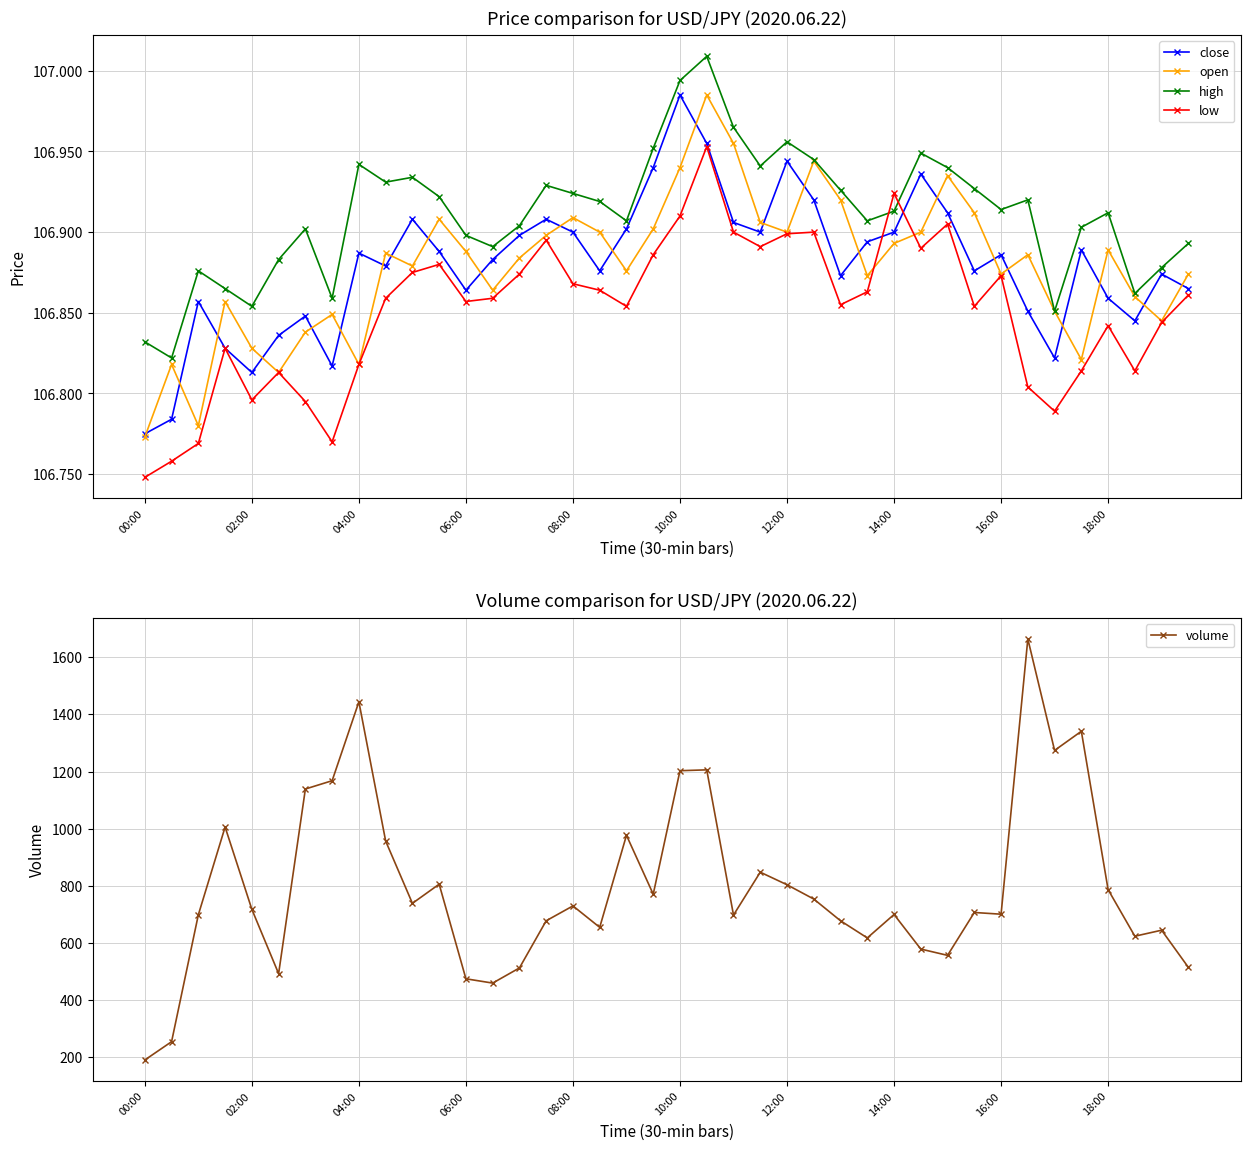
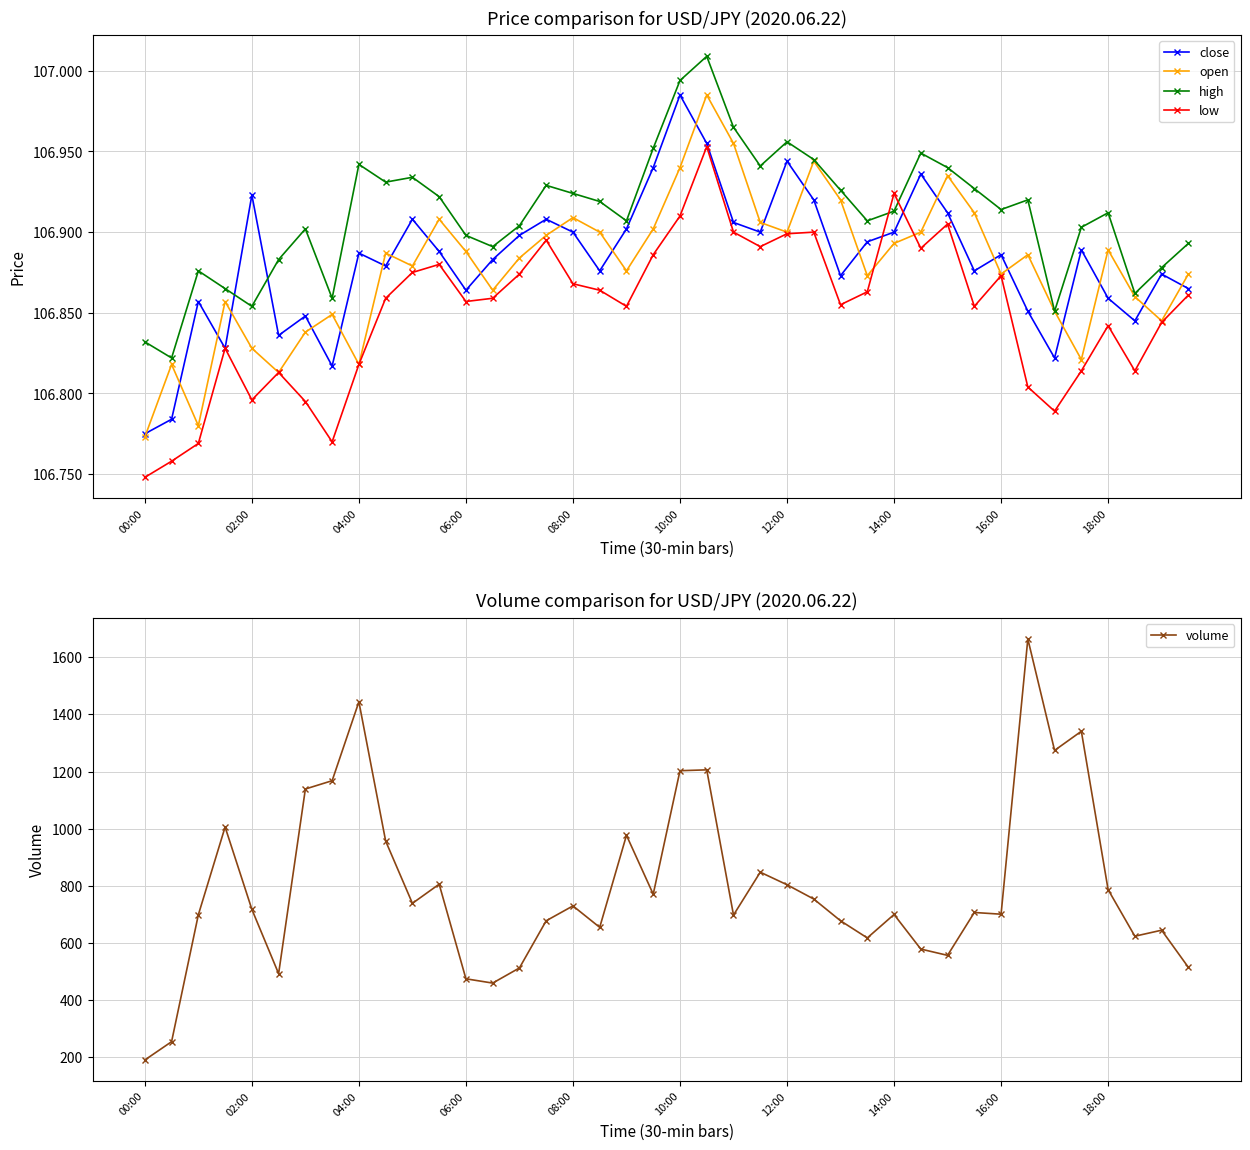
  {
    "Price comparison for USD/JPY (2020.06.22)": {
      "close": {
        "00:00": 106.775,
-       "02:00": 106.813,
+       "02:00": 106.923,
        "04:00": 106.887,
        "06:00": 106.864,
        "08:00": 106.900,
        "10:00": 106.985,
        "12:00": 106.944,
        "14:00": 106.900,
        "16:00": 106.886,
        "18:00": 106.859
      },
      "open": {
        "00:00": 106.773,
        "02:00": 106.828,
        "06:00": 106.888,
        "08:00": 106.909,
        "10:00": 106.940,
        "14:00": 106.893,
        "18:00": 106.889
      },
      "high": {
        "00:00": 106.832,
        "02:00": 106.854,
        "04:00": 106.942,
        "06:00": 106.898,
        "08:00": 106.924,
        "10:00": 106.994,
        "12:00": 106.956,
        "14:00": 106.913,
        "16:00": 106.914,
        "18:00": 106.912
      },
      "low": {
        "00:00": 106.748,
        "02:00": 106.796,
        "06:00": 106.857,
        "08:00": 106.868,
        "10:00": 106.910,
        "14:00": 106.924,
        "18:00": 106.842
      }
    },
    "Volume comparison for USD/JPY (2020.06.22)": {
      "00:00": 190,
      "02:00": 720,
      "04:00": 1440,
      "06:00": 480,
      "08:00": 730,
      "10:00": 1200,
      "12:00": 800,
      "14:00": 700,
      "16:00": 700,
      "18:00": 790
    }
  }
